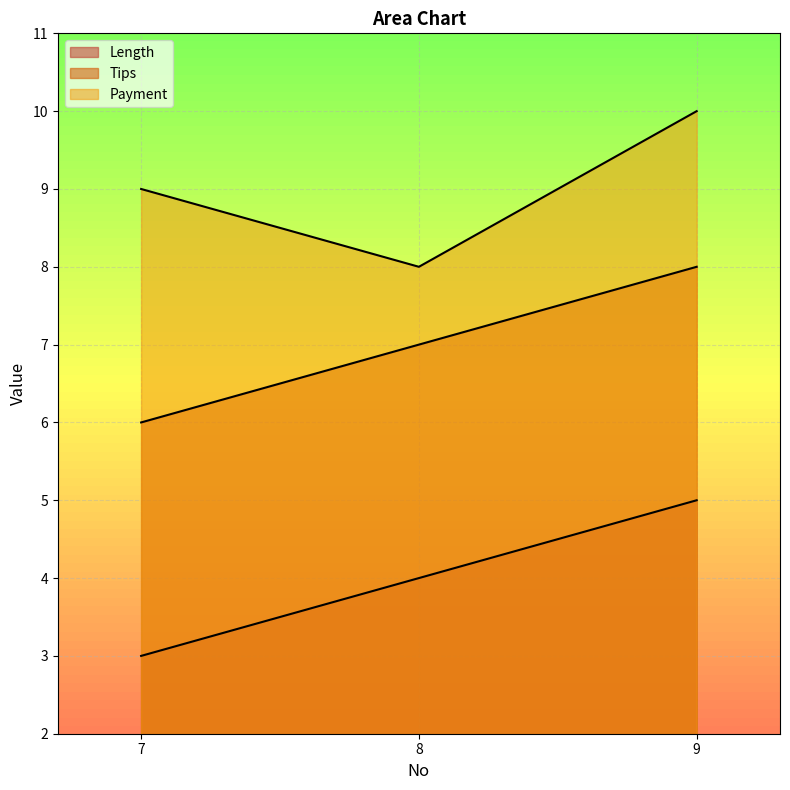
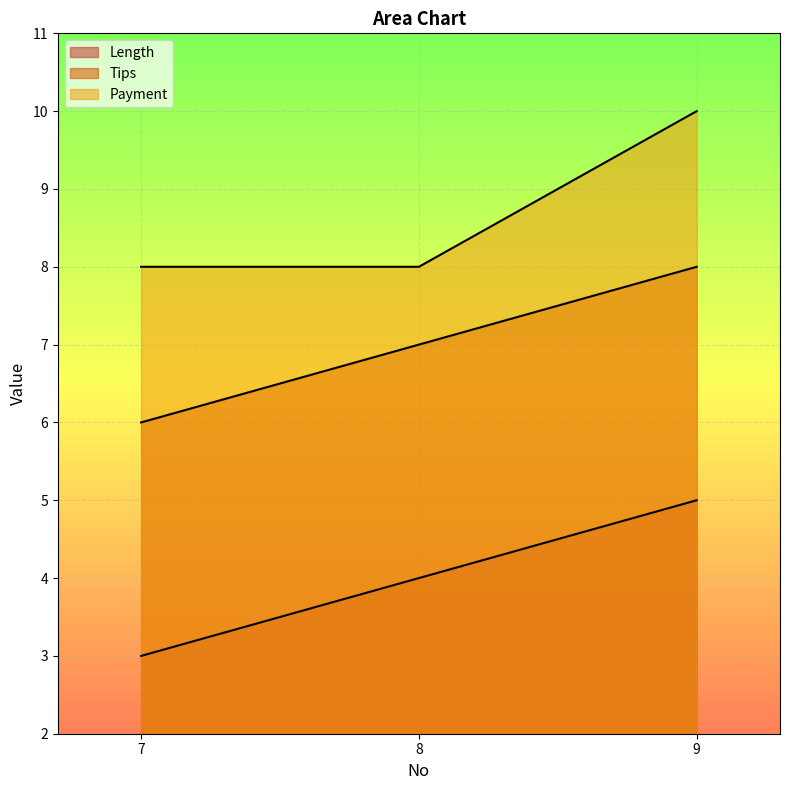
  {
    "Payment": {
-     "7": 9,
+     "7": 8,
      "8": 8,
      "9": 10
    }
  }
